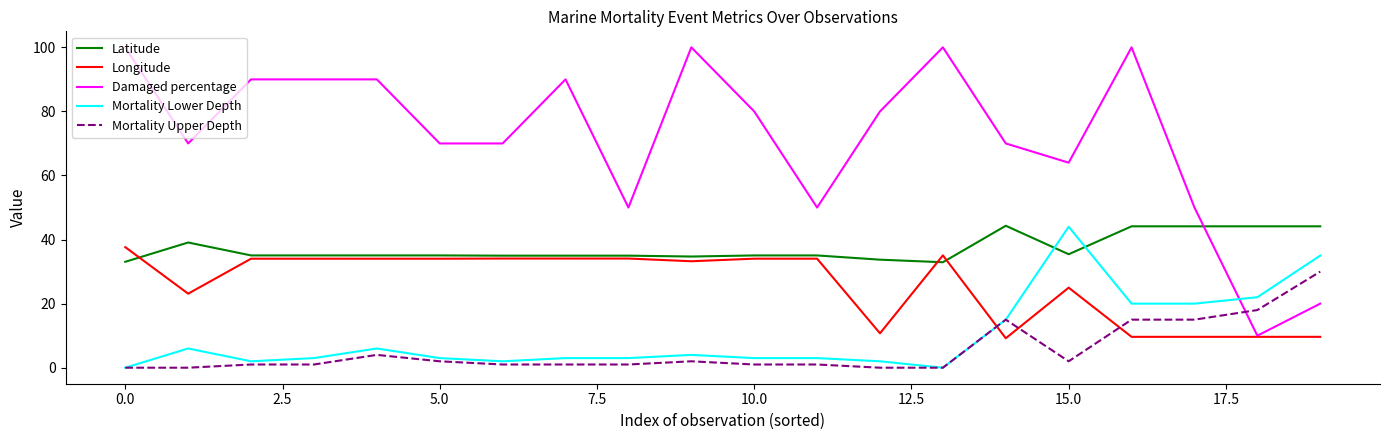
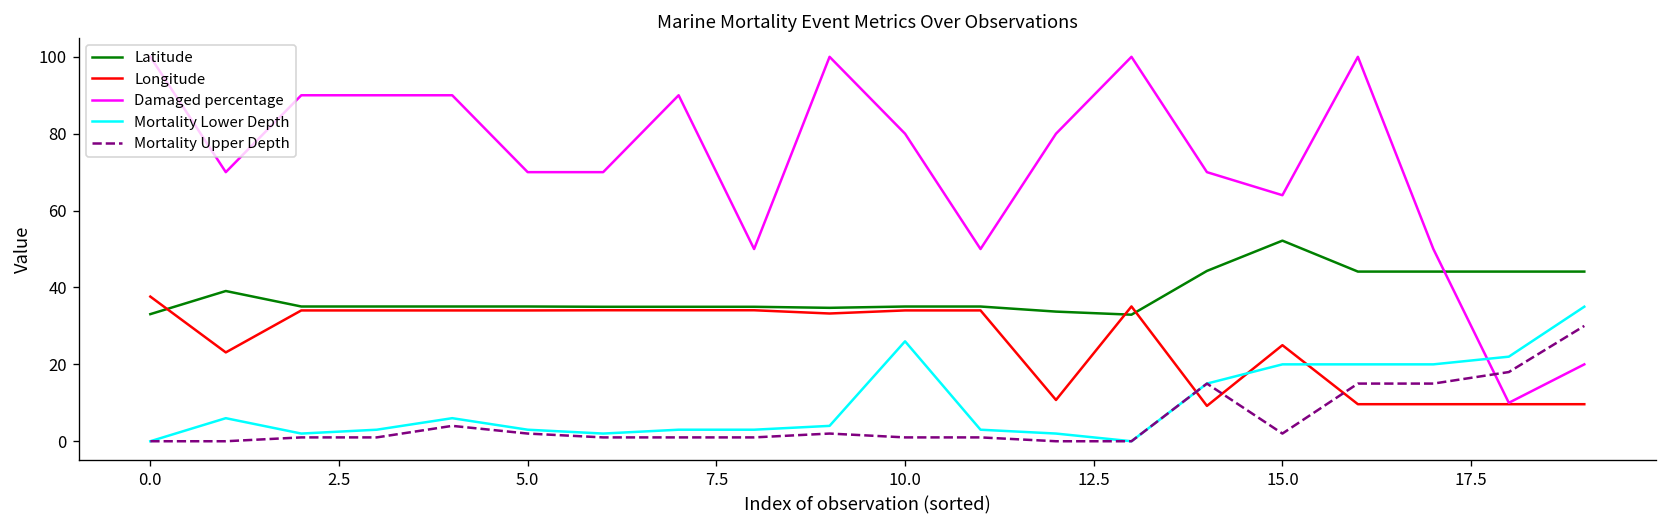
  {
    "Latitude": {
      "0.0": 33,
      "5.0": 35,
      "10.0": 35,
-     "15.0": 35
+     "15.0": 52
    },
    "Longitude": {
      "0.0": 38,
      "5.0": 34,
      "10.0": 34,
      "15.0": 25
    },
    "Damaged percentage": {
      "5.0": 70,
      "10.0": 80,
      "15.0": 64
    },
    "Mortality Lower Depth": {
      "5.0": 3,
-     "10.0": 3,
-     "15.0": 44
+     "10.0": 26,
+     "15.0": 20
    },
    "Mortality Upper Depth": {
      "5.0": 2,
      "10.0": 1,
      "15.0": 2
    }
  }
